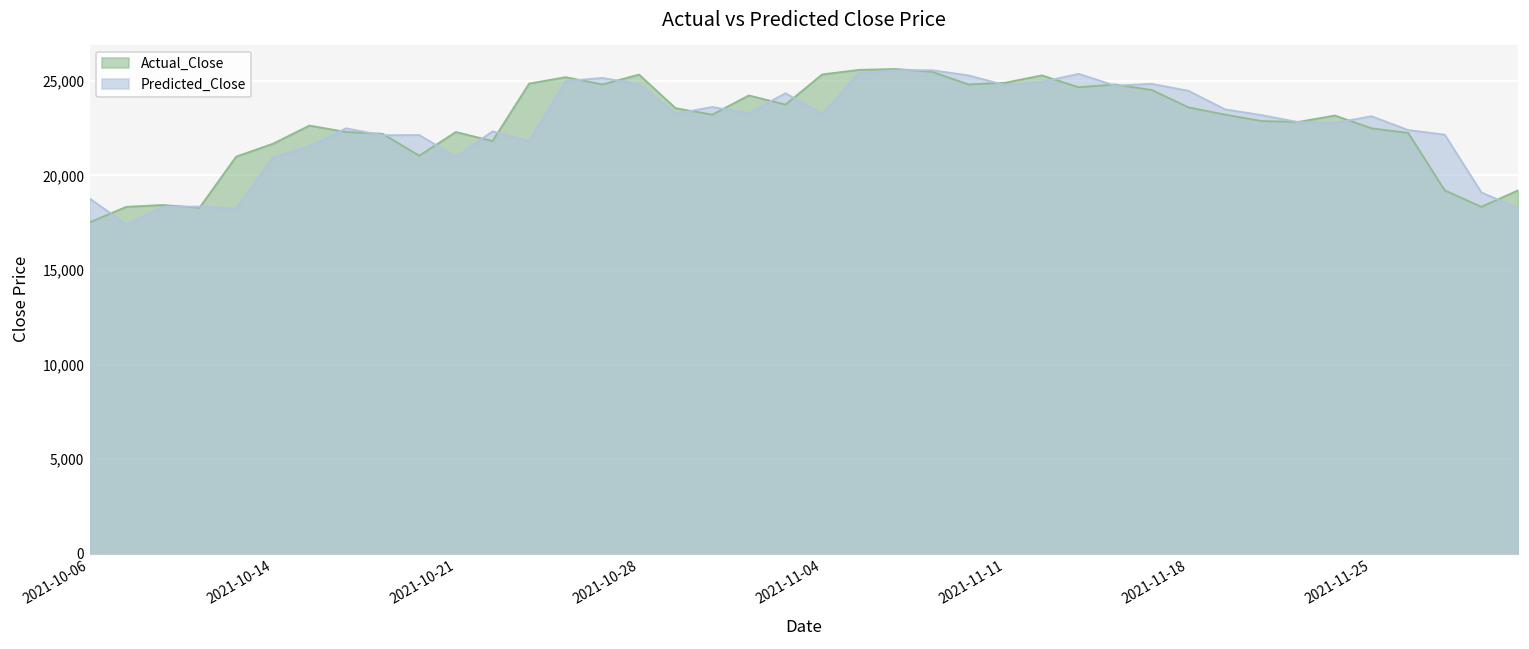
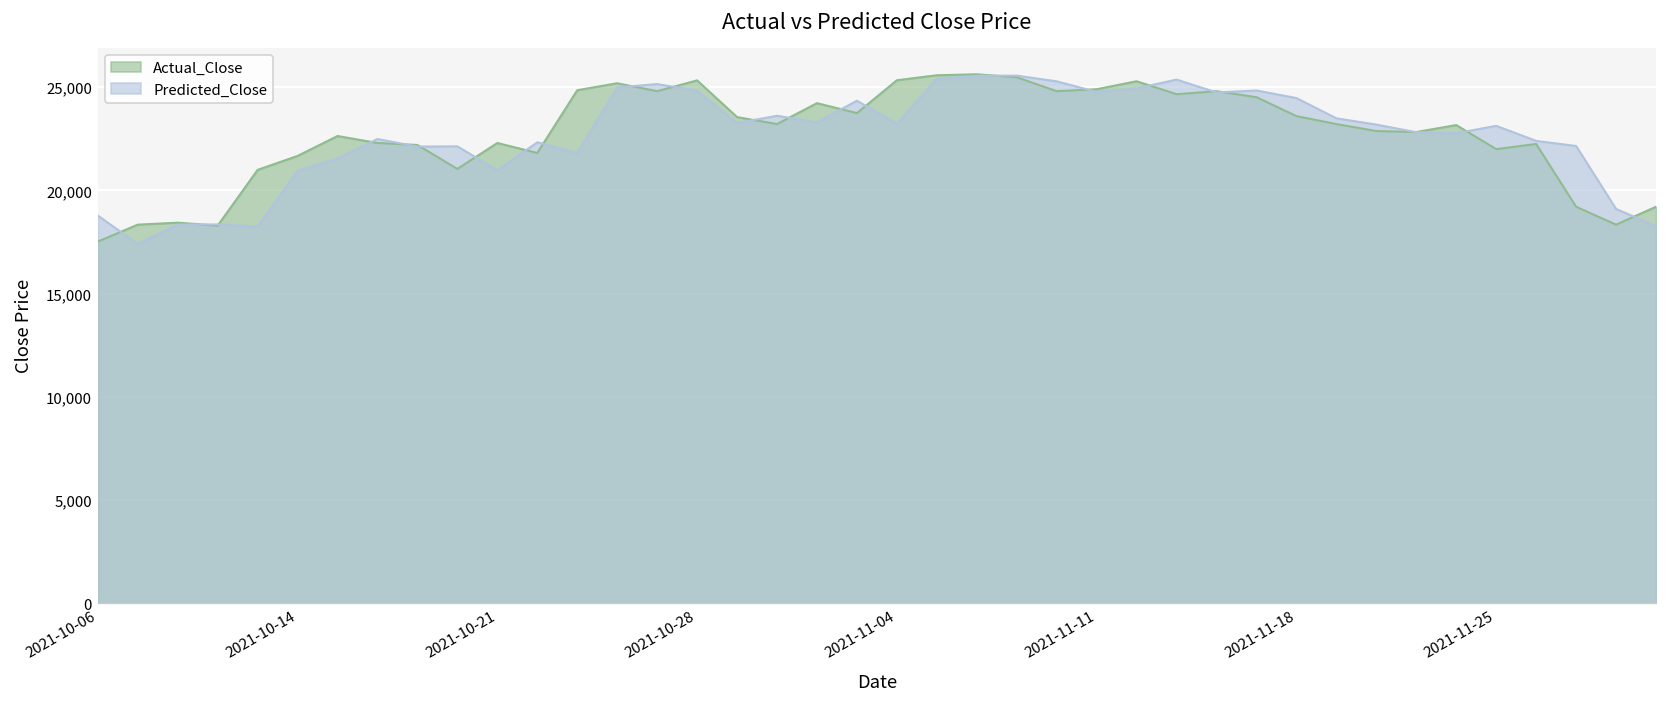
  {
    "Actual_Close": {
      "2021-10-06": "17,500",
      "2021-10-14": "21,700",
      "2021-10-21": "22,300",
      "2021-10-28": "25,300",
      "2021-11-04": "25,300",
      "2021-11-18": "23,600",
-     "2021-11-25": "22,500"
+     "2021-11-25": "22,000"
    },
    "Predicted_Close": {
      "2021-10-06": "18,800",
      "2021-10-14": "20,900",
      "2021-10-21": "21,000",
      "2021-10-28": "24,800",
      "2021-11-04": "23,200",
      "2021-11-18": "24,500",
      "2021-11-25": "23,100"
    }
  }
